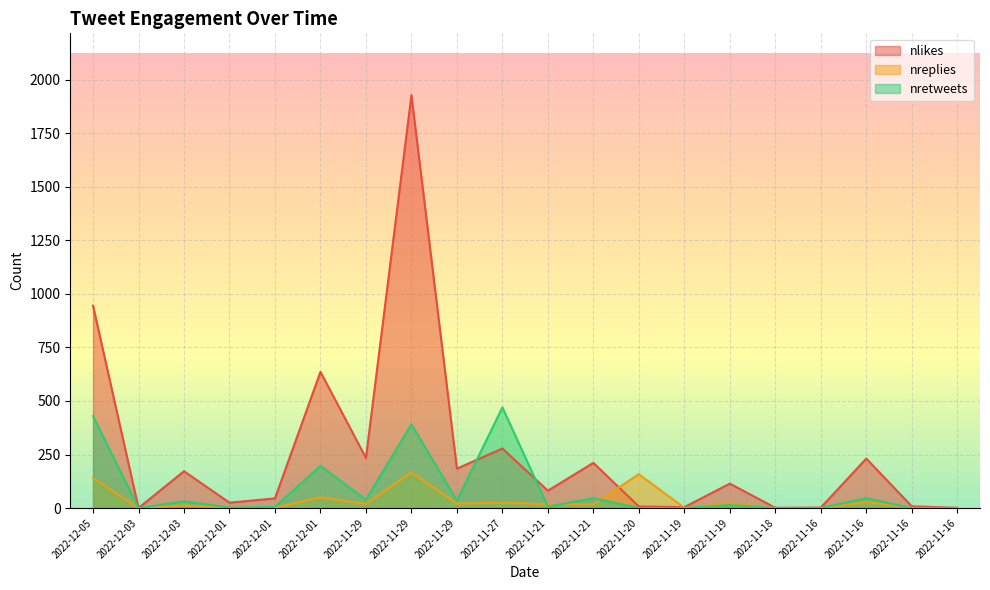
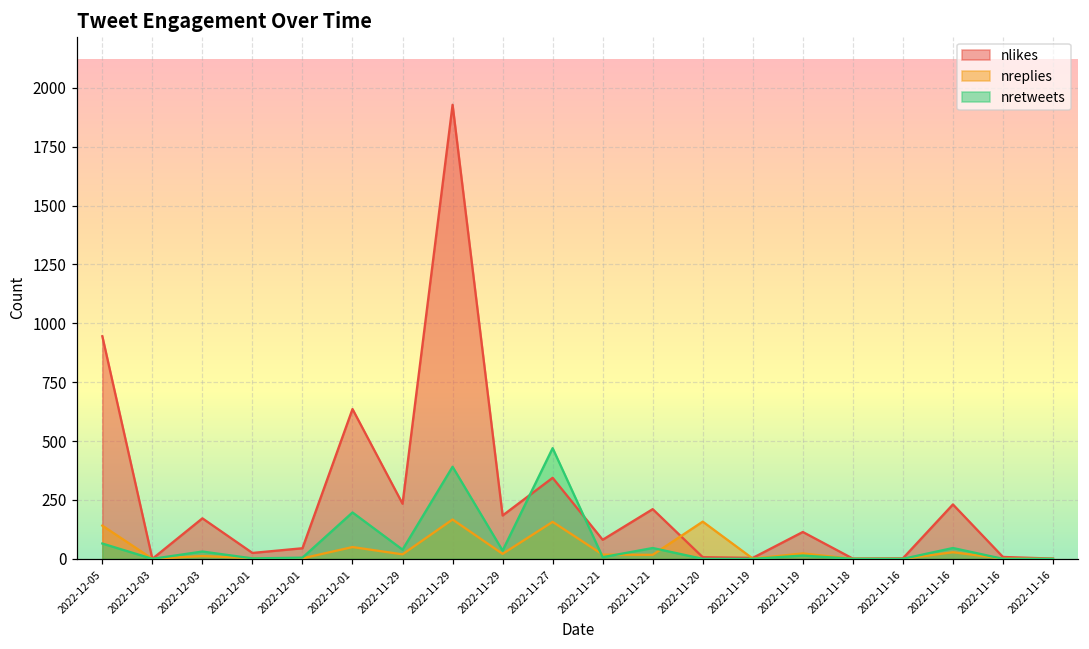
  {
    "nlikes": {
      "2022-12-05": 950,
-     "2022-11-27": 280
+     "2022-11-27": 340
    },
    "nreplies": {
      "2022-12-05": 140,
-     "2022-11-27": 30,
+     "2022-11-27": 160,
      "2022-11-20": 160
    },
    "nretweets": {
-     "2022-12-05": 430,
+     "2022-12-05": 70,
      "2022-11-27": 470
    }
  }
